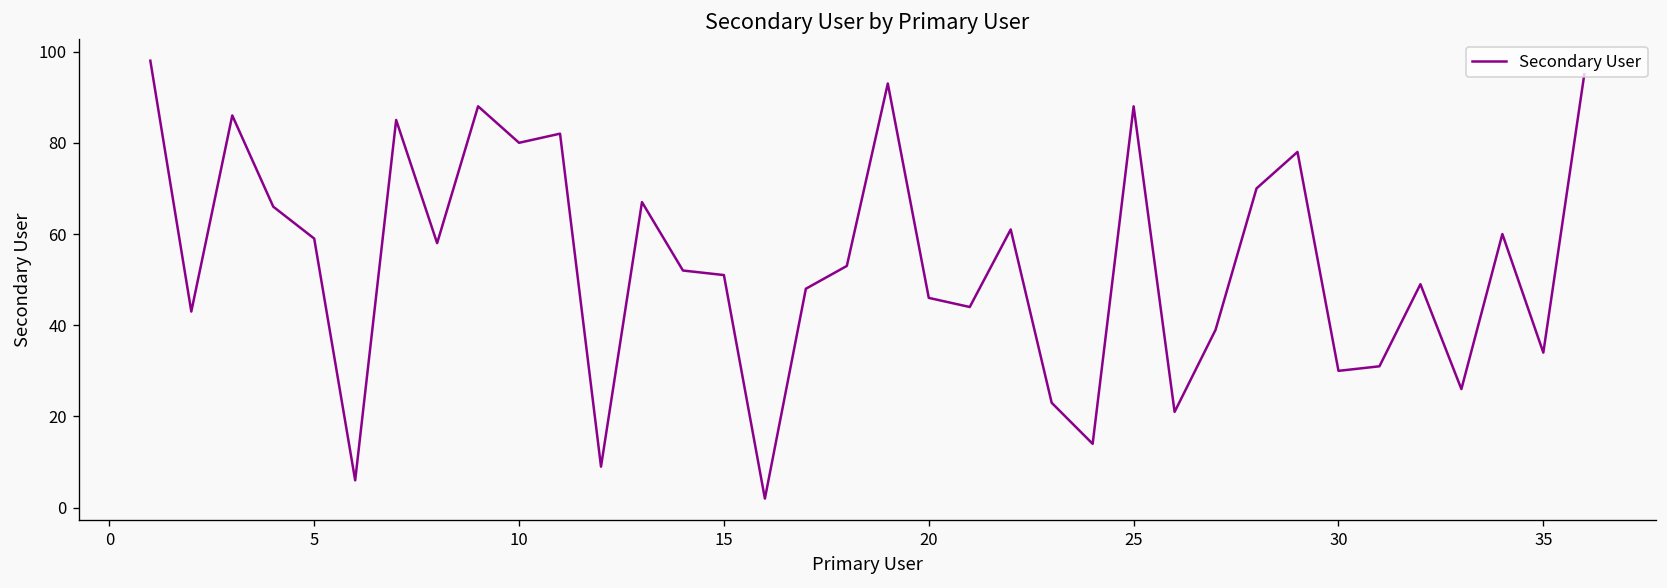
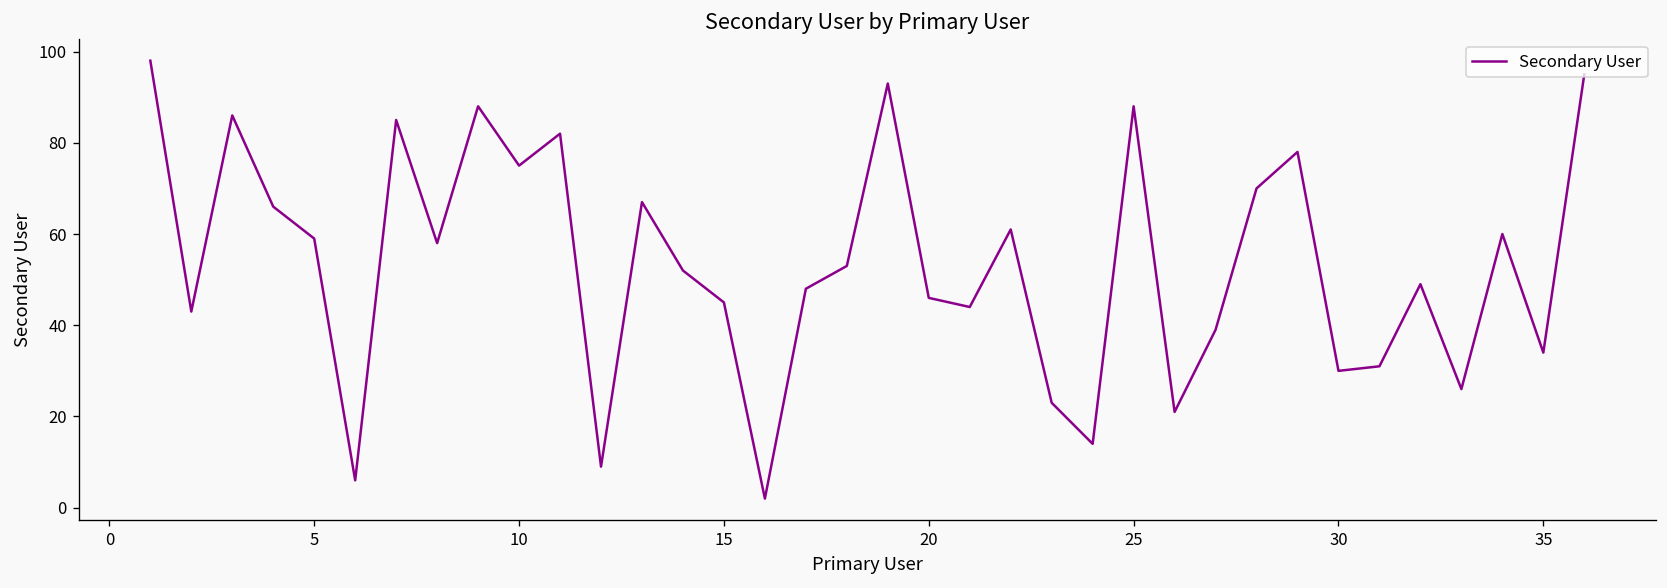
  {
    "5": 59,
-   "10": 80,
-   "15": 51,
+   "10": 75,
+   "15": 45,
    "20": 46,
    "25": 88,
    "30": 30,
    "35": 34
  }
